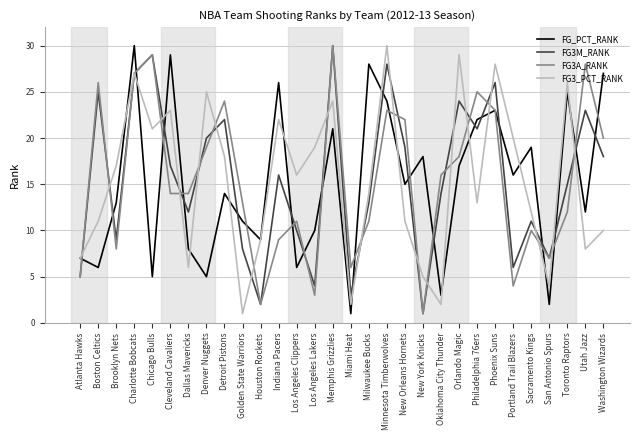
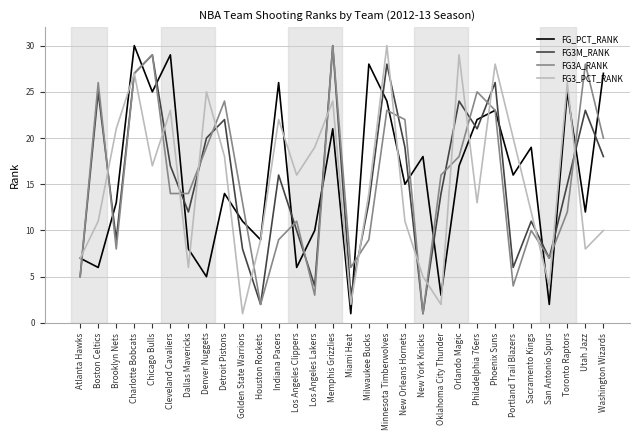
  {
    "FG_PCT_RANK": {
      "Boston Celtics": 6,
      "Brooklyn Nets": 13,
      "Charlotte Bobcats": 30,
-     "Chicago Bulls": 5,
+     "Chicago Bulls": 25,
      "Cleveland Cavaliers": 29,
      "Dallas Mavericks": 8,
      "Denver Nuggets": 5,
      "Detroit Pistons": 14,
      "Golden State Warriors": 11,
      "Indiana Pacers": 26,
      "Los Angeles Clippers": 6,
      "Los Angeles Lakers": 10,
      "Memphis Grizzlies": 21,
      "Miami Heat": 1,
      "Milwaukee Bucks": 28,
      "Minnesota Timberwolves": 24,
      "New Orleans Hornets": 15,
      "New York Knicks": 18,
      "Oklahoma City Thunder": 3,
      "Orlando Magic": 17,
      "Philadelphia 76ers": 22,
      "Portland Trail Blazers": 16,
      "Sacramento Kings": 19,
      "San Antonio Spurs": 2,
      "Toronto Raptors": 25,
      "Utah Jazz": 12,
      "Washington Wizards": 27
    },
    "FG3M_RANK": {
      "Boston Celtics": 25,
      "Brooklyn Nets": 9,
      "Cleveland Cavaliers": 17,
      "Dallas Mavericks": 12,
      "Denver Nuggets": 20,
      "Detroit Pistons": 22,
      "Golden State Warriors": 8,
      "Indiana Pacers": 16,
      "Los Angeles Clippers": 10,
      "Los Angeles Lakers": 4,
      "Miami Heat": 3,
      "Milwaukee Bucks": 13,
      "Minnesota Timberwolves": 28,
      "New Orleans Hornets": 19,
      "Oklahoma City Thunder": 14,
      "Orlando Magic": 24,
      "Philadelphia 76ers": 21,
      "Phoenix Suns": 26,
      "Portland Trail Blazers": 6,
      "Sacramento Kings": 11,
      "Toronto Raptors": 15,
      "Utah Jazz": 23,
      "Washington Wizards": 18
    },
    "FG3A_RANK": {
      "Boston Celtics": 26,
      "Brooklyn Nets": 8,
      "Cleveland Cavaliers": 14,
      "Dallas Mavericks": 14,
      "Denver Nuggets": 19,
      "Detroit Pistons": 24,
      "Golden State Warriors": 13,
      "Indiana Pacers": 9,
      "Los Angeles Clippers": 11,
      "Los Angeles Lakers": 3,
      "Miami Heat": 6,
-     "Milwaukee Bucks": 11,
+     "Milwaukee Bucks": 9,
      "Minnesota Timberwolves": 23,
      "New Orleans Hornets": 22,
      "Oklahoma City Thunder": 16,
      "Orlando Magic": 18,
      "Philadelphia 76ers": 25,
      "Portland Trail Blazers": 4,
      "Sacramento Kings": 10,
      "Toronto Raptors": 12,
      "Utah Jazz": 28,
      "Washington Wizards": 20
    },
    "FG3_PCT_RANK": {
      "Boston Celtics": 11,
-     "Brooklyn Nets": 17,
-     "Chicago Bulls": 21,
+     "Brooklyn Nets": 21,
+     "Chicago Bulls": 17,
      "Cleveland Cavaliers": 23,
      "Dallas Mavericks": 6,
      "Denver Nuggets": 25,
      "Detroit Pistons": 18,
      "Golden State Warriors": 1,
      "Indiana Pacers": 22,
      "Los Angeles Clippers": 16,
      "Los Angeles Lakers": 19,
      "Memphis Grizzlies": 24,
      "Miami Heat": 2,
      "Milwaukee Bucks": 14,
      "Minnesota Timberwolves": 30,
      "New Orleans Hornets": 11,
      "New York Knicks": 5,
      "Oklahoma City Thunder": 2,
      "Orlando Magic": 29,
      "Philadelphia 76ers": 13,
      "Phoenix Suns": 28,
      "Portland Trail Blazers": 20,
      "Sacramento Kings": 12,
      "San Antonio Spurs": 4,
      "Toronto Raptors": 26,
      "Utah Jazz": 8,
      "Washington Wizards": 10
    }
  }
